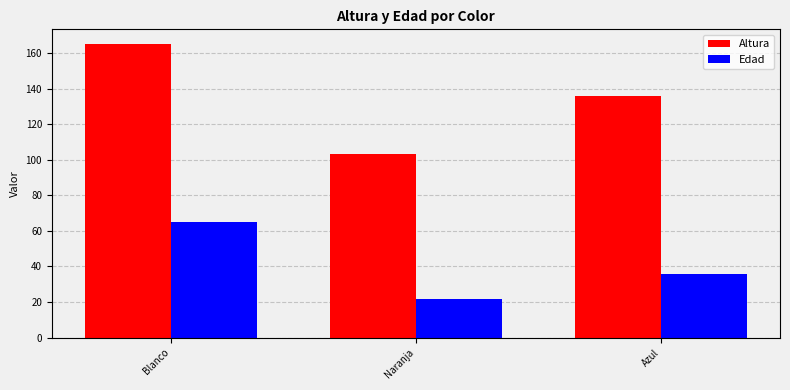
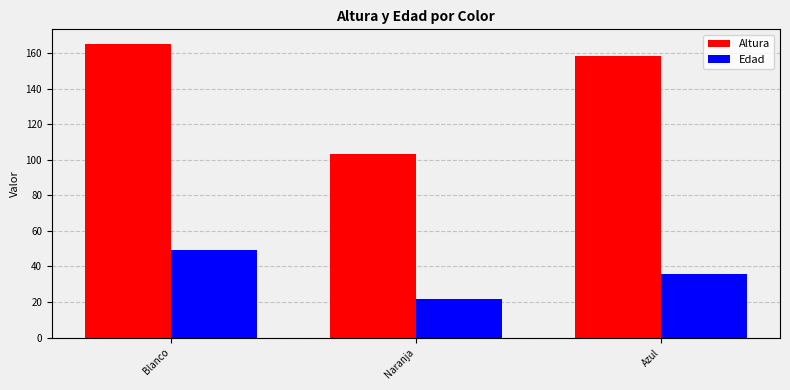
  {
    "Altura": {
      "Blanco": 165,
      "Naranja": 103,
-     "Azul": 136
+     "Azul": 158
    },
    "Edad": {
-     "Blanco": 65,
+     "Blanco": 49,
      "Naranja": 22,
      "Azul": 36
    }
  }
